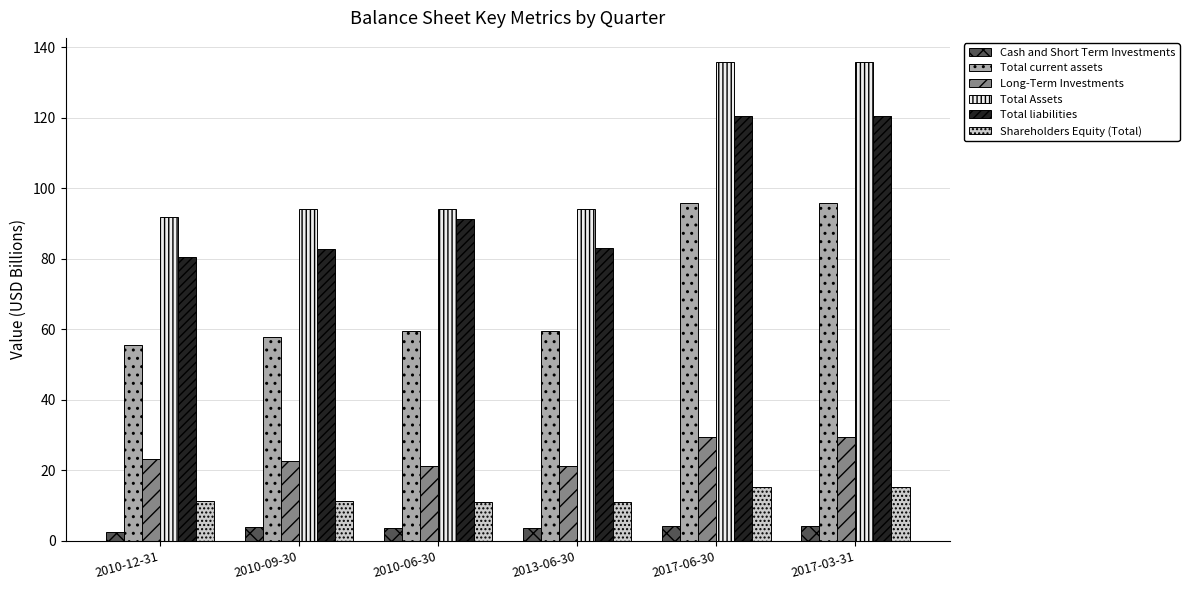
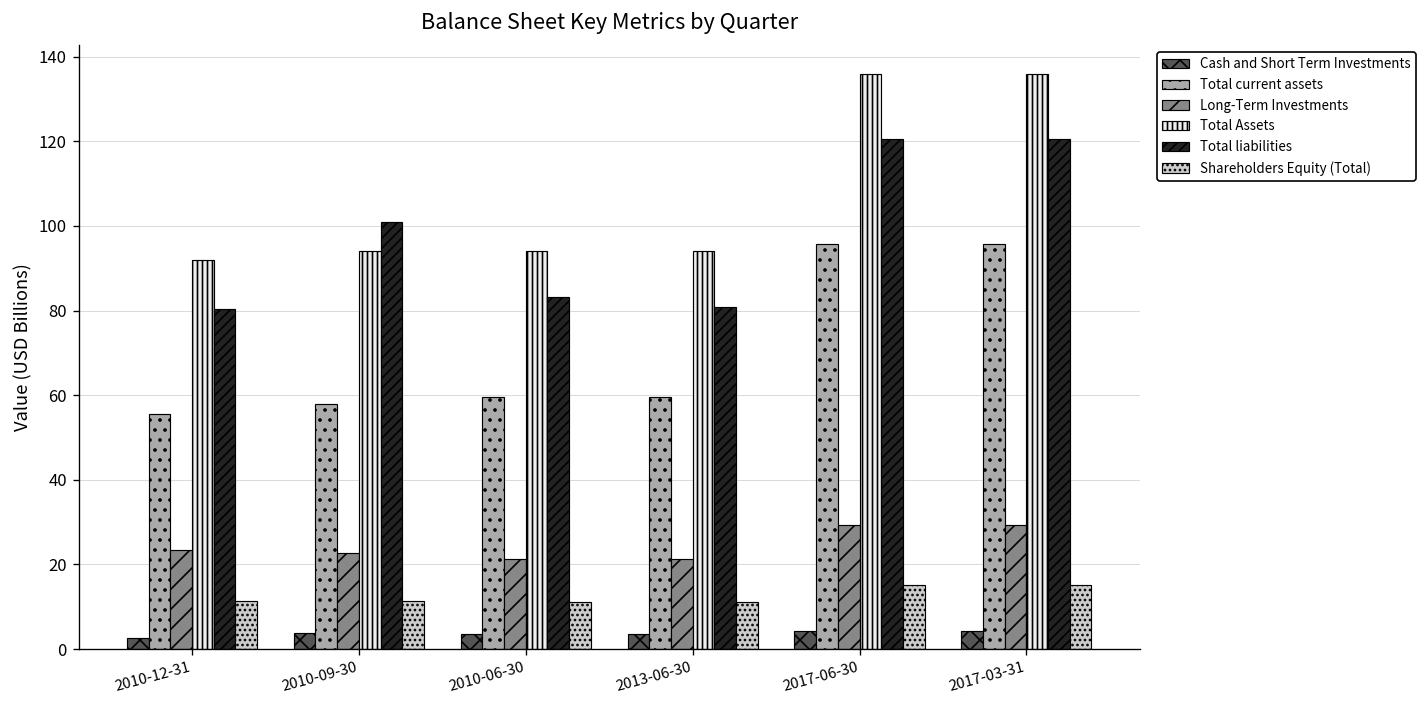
  {
    "Cash and Short Term Investments": {
      "2010-12-31": 3,
      "2010-09-30": 4,
      "2010-06-30": 4,
      "2013-06-30": 4,
      "2017-06-30": 4,
      "2017-03-31": 4
    },
    "Total liabilities": {
      "2010-12-31": 80,
-     "2010-09-30": 83,
-     "2010-06-30": 91,
-     "2013-06-30": 83,
+     "2010-09-30": 101,
+     "2010-06-30": 83,
+     "2013-06-30": 81,
      "2017-06-30": 121,
      "2017-03-31": 121
    }
  }
